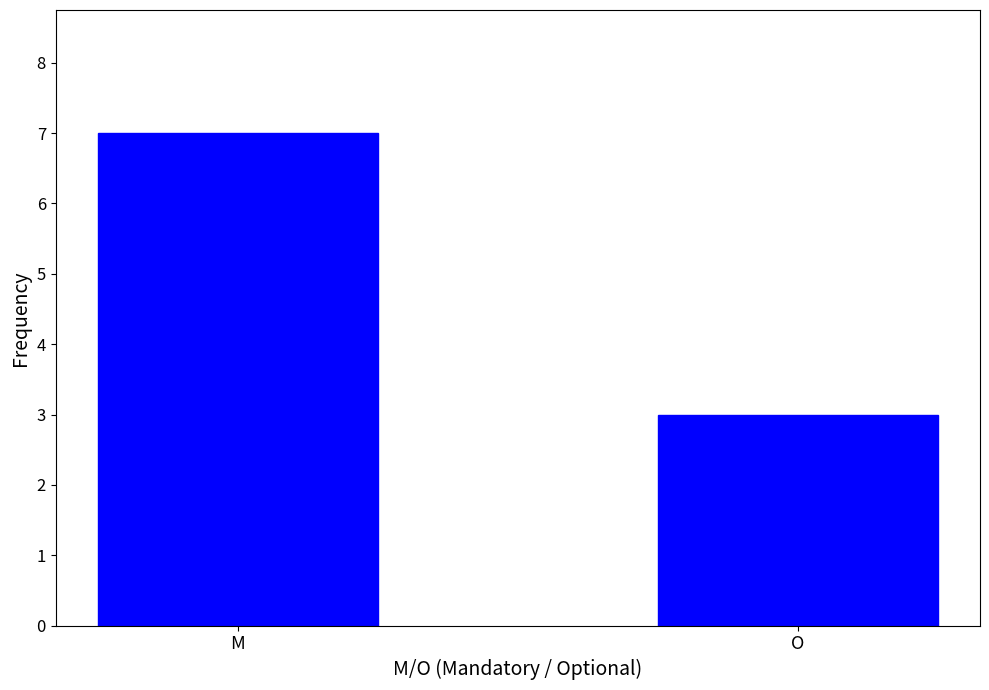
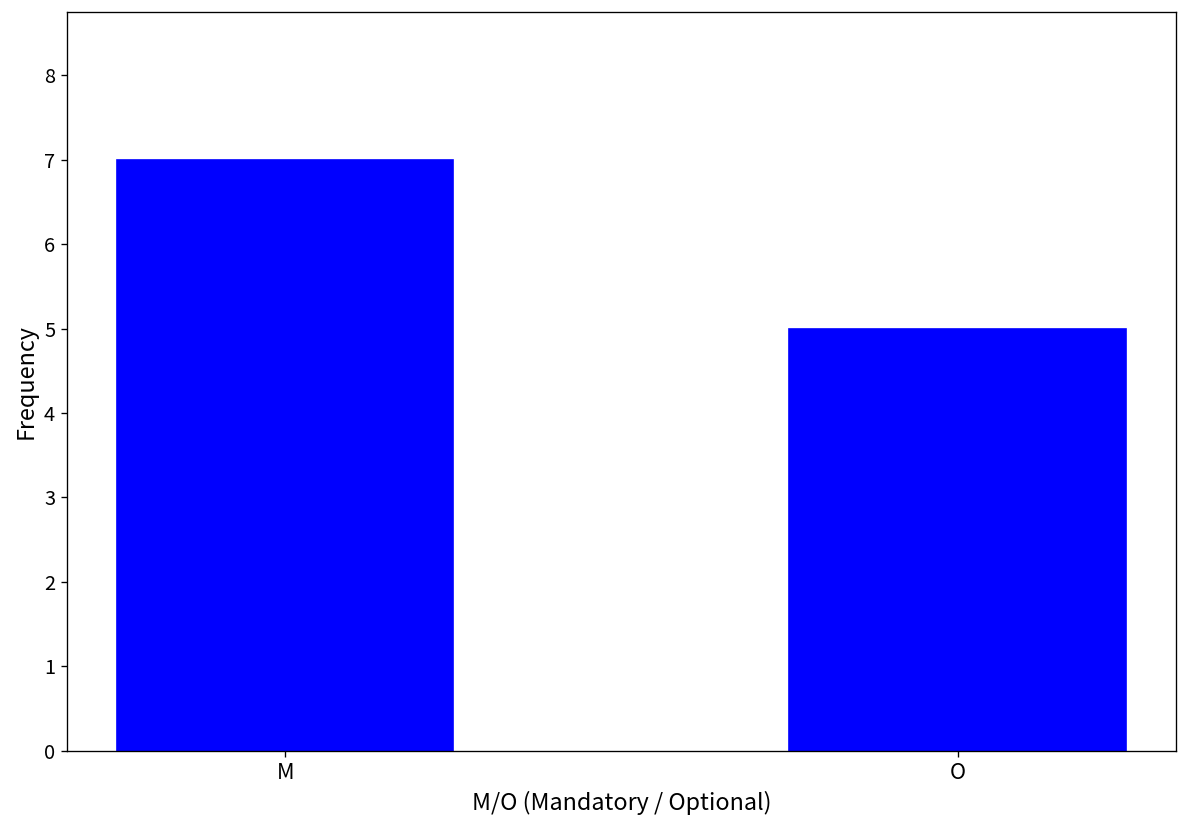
  {
    "M": 7,
-   "O": 3
+   "O": 5
  }
